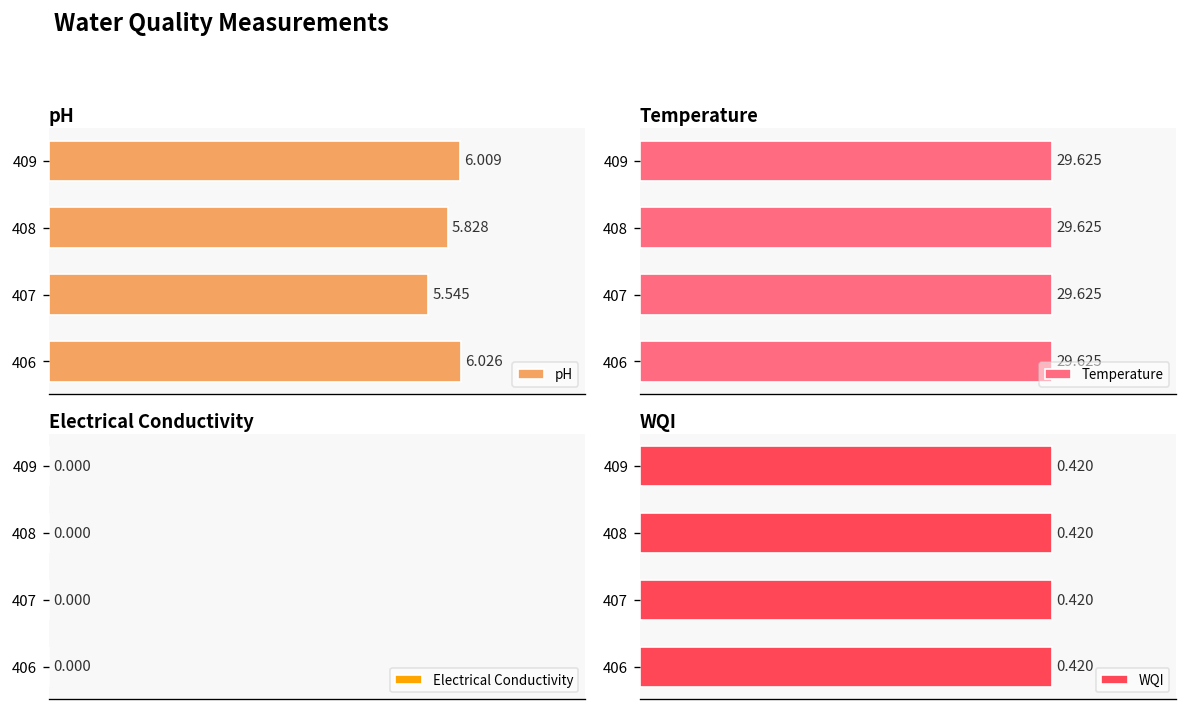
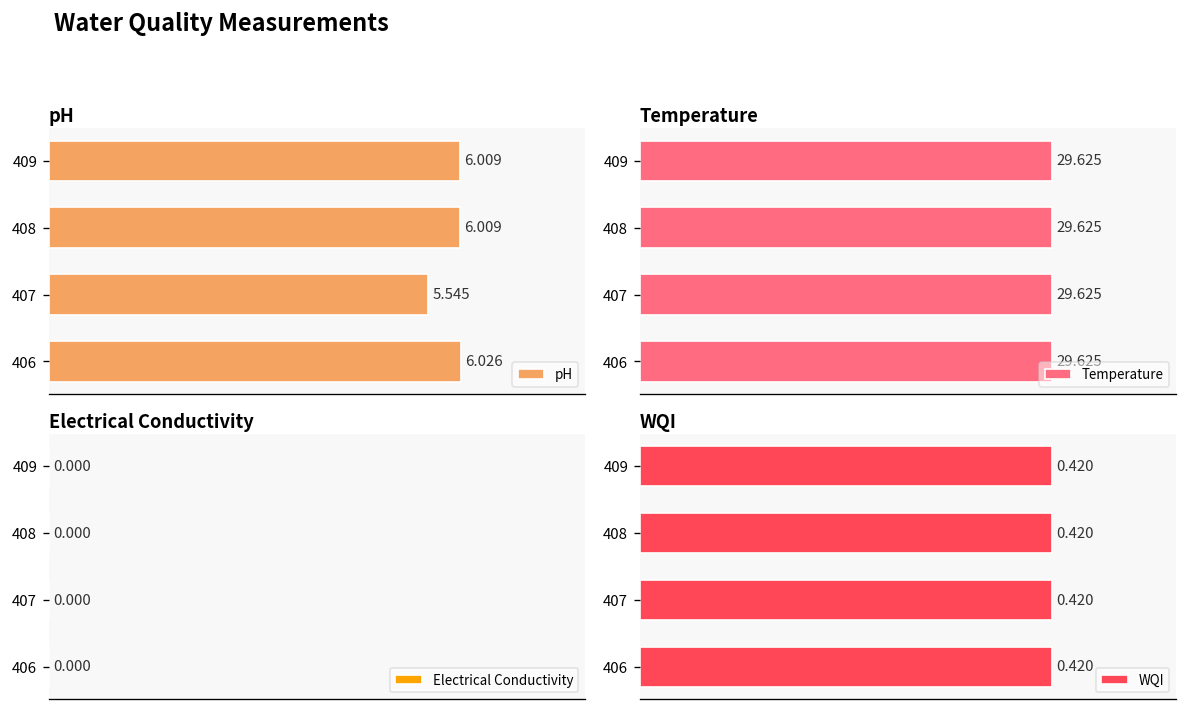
  {
    "pH": {
      "409": 6.009,
-     "408": 5.828,
+     "408": 6.009,
      "407": 5.545,
      "406": 6.026
    },
    "Temperature": {
      "409": 29.625,
      "408": 29.625,
      "407": 29.625
    },
    "Electrical Conductivity": {
      "409": 0.000,
      "408": 0.000,
      "407": 0.000,
      "406": 0.000
    },
    "WQI": {
      "409": 0.420,
      "408": 0.420,
      "407": 0.420,
      "406": 0.420
    }
  }
